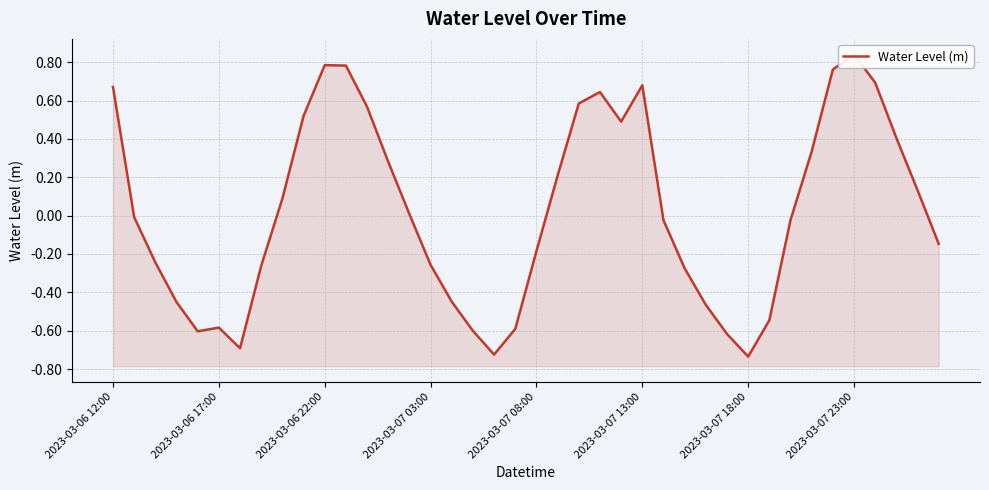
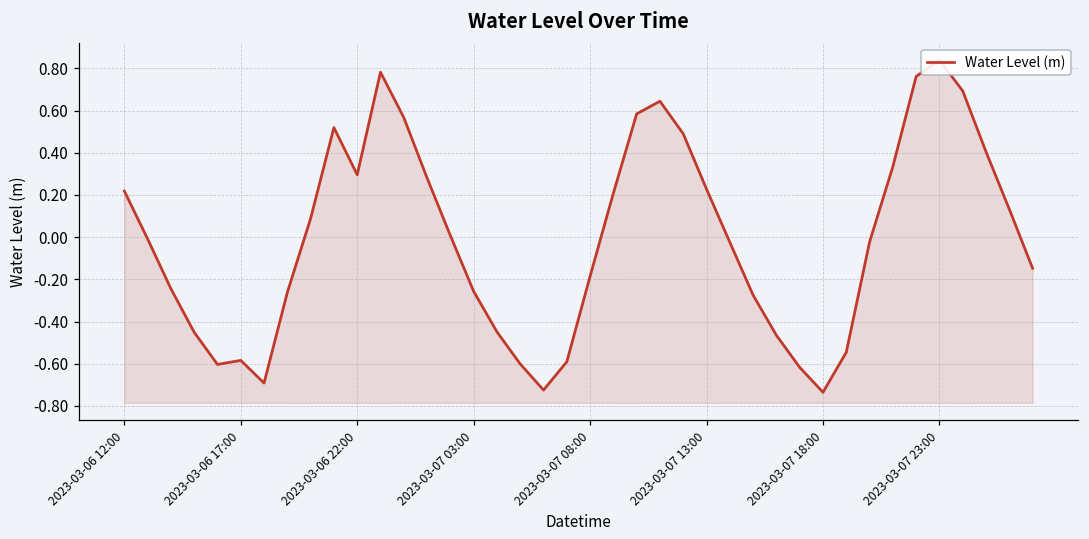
  {
-   "2023-03-06 12:00": 0.67,
+   "2023-03-06 12:00": 0.22,
    "2023-03-06 17:00": -0.58,
-   "2023-03-06 22:00": 0.78,
+   "2023-03-06 22:00": 0.30,
    "2023-03-07 03:00": -0.26,
    "2023-03-07 08:00": -0.19,
-   "2023-03-07 13:00": 0.68,
+   "2023-03-07 13:00": 0.23,
    "2023-03-07 18:00": -0.74
  }
